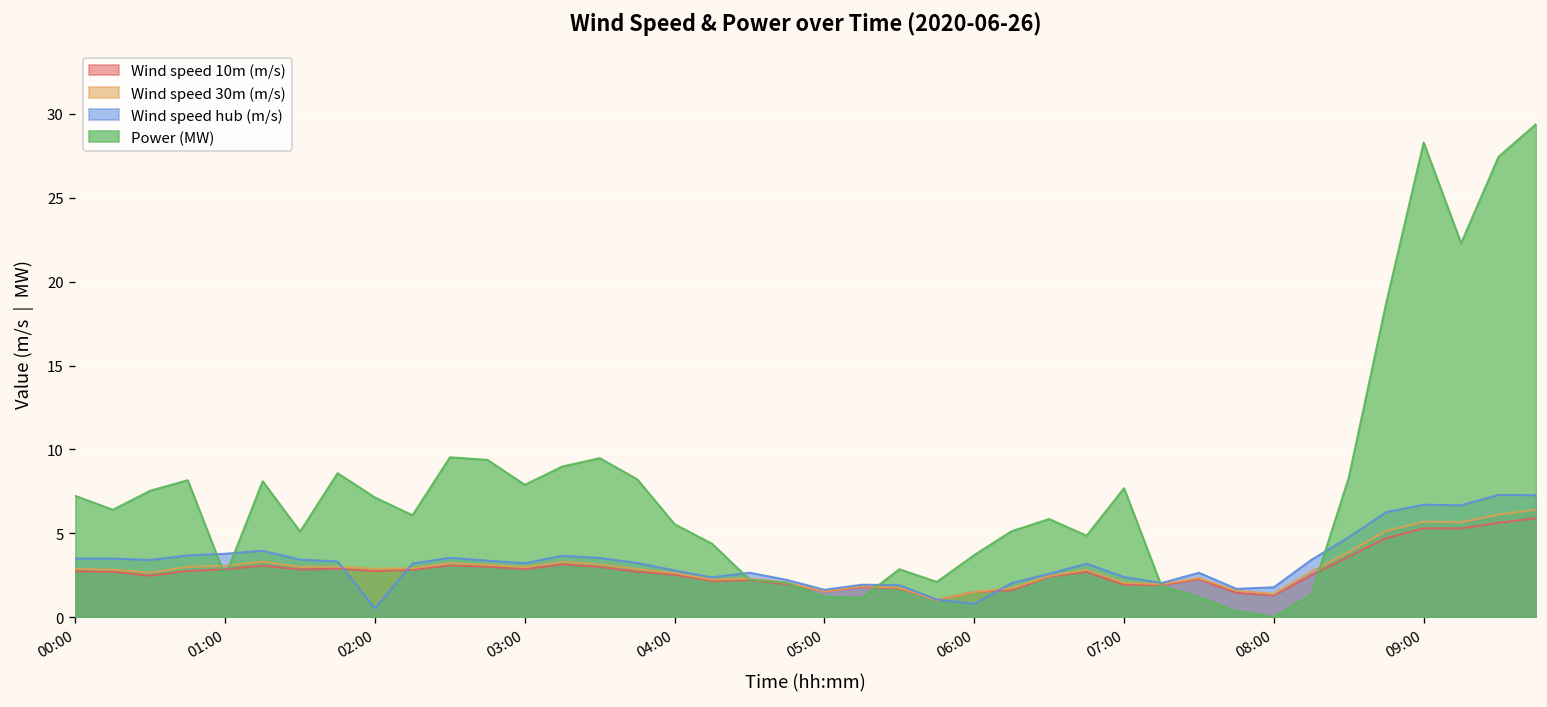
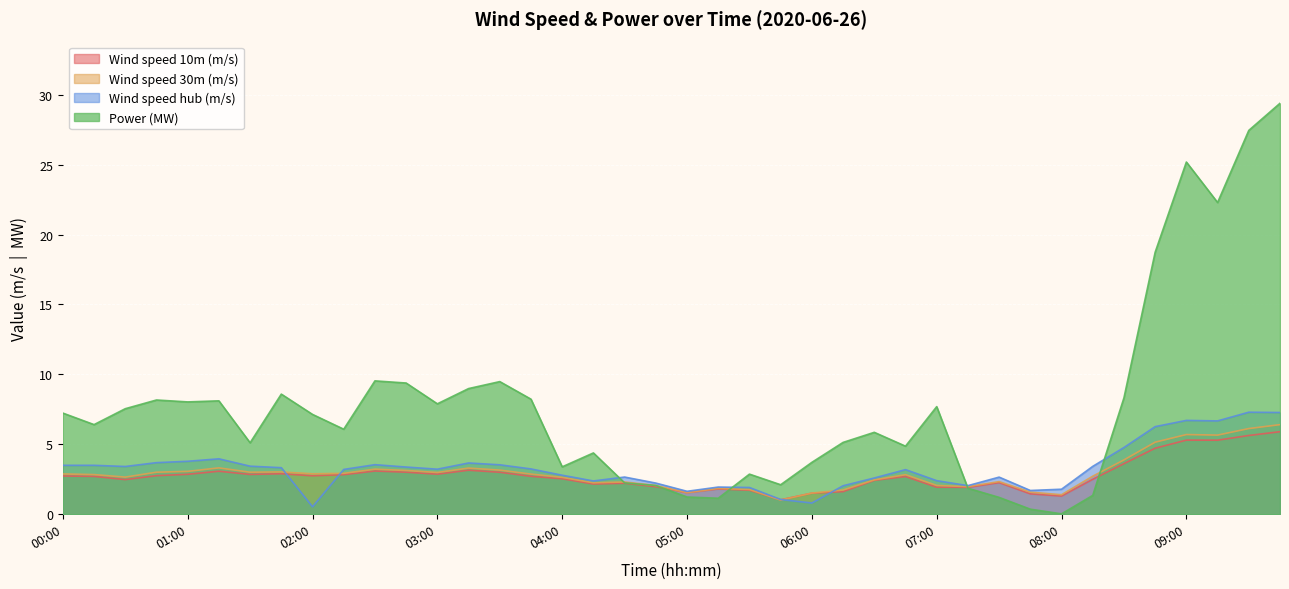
  {
    "Wind speed hub (m/s)": {
      "00:00": 3.5,
      "01:00": 3.8,
      "02:00": 0.5,
      "03:00": 3.2,
      "06:00": 0.8,
      "07:00": 2.4,
      "08:00": 1.8,
      "09:00": 6.7
    },
    "Power (MW)": {
      "00:00": 7.2,
-     "01:00": 2.4,
+     "01:00": 8.0,
      "02:00": 7.1,
      "03:00": 7.9,
-     "04:00": 5.5,
+     "04:00": 3.4,
      "05:00": 1.2,
      "06:00": 3.7,
      "07:00": 7.7,
      "08:00": 0.0,
-     "09:00": 28.3
+     "09:00": 25.2
    }
  }
